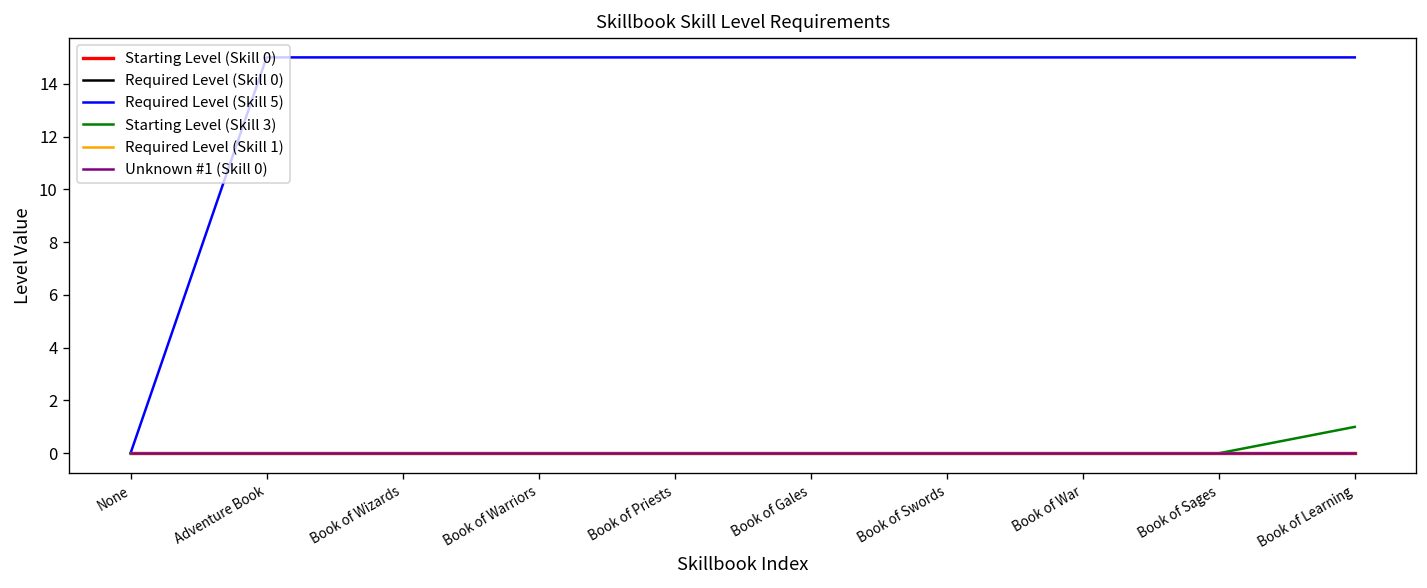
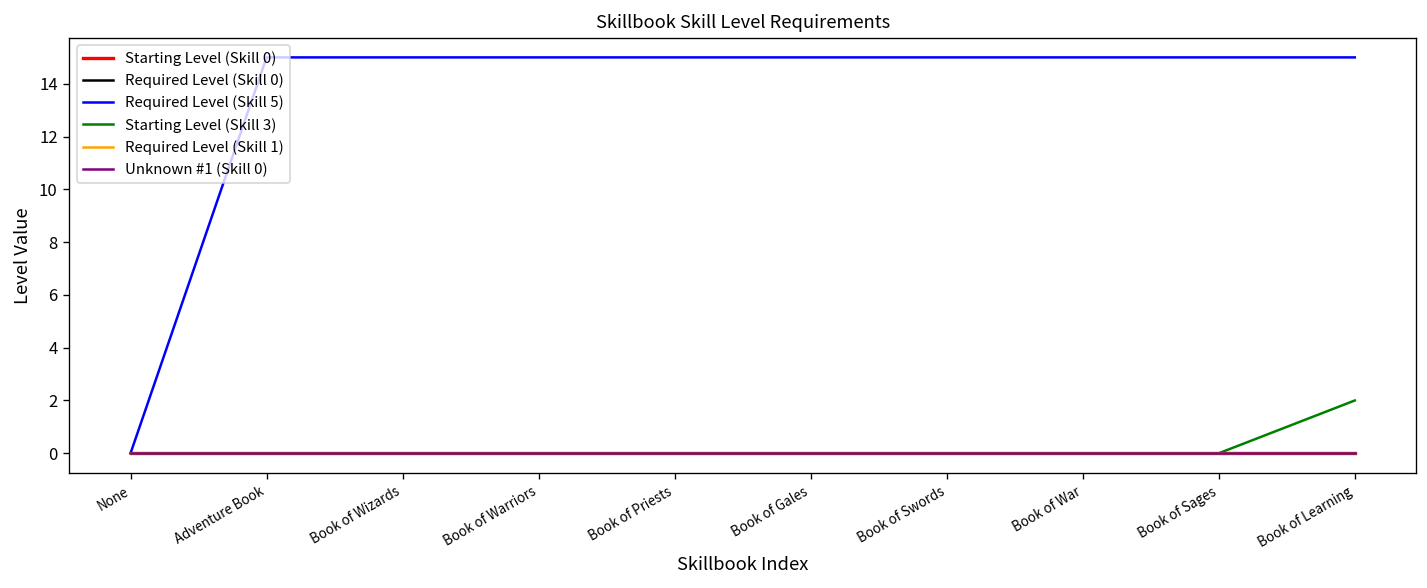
  {
    "Unknown #1 (Skill 0)": {
      "Book of Learning": 0
    },
    "Required Level (Skill 5)": {
      "Book of Wizards": 15,
      "Book of Warriors": 15,
      "Book of Priests": 15,
      "Book of Gales": 15,
      "Book of Swords": 15,
      "Book of War": 15,
      "Book of Sages": 15,
      "Book of Learning": 15
    },
    "Starting Level (Skill 3)": {
-     "Book of Learning": 1
+     "Book of Learning": 2
    }
  }
